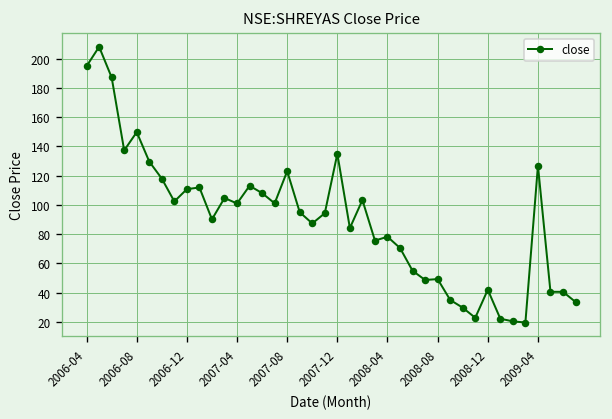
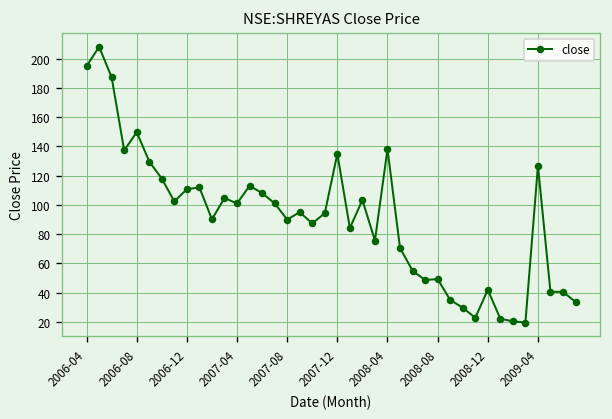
  {
    "2006-04": 195,
    "2006-08": 150,
    "2006-12": 111,
    "2007-04": 101,
-   "2007-08": 123,
+   "2007-08": 90,
    "2007-12": 135,
-   "2008-04": 78,
+   "2008-04": 138,
    "2008-08": 49,
    "2008-12": 42,
    "2009-04": 127
  }
